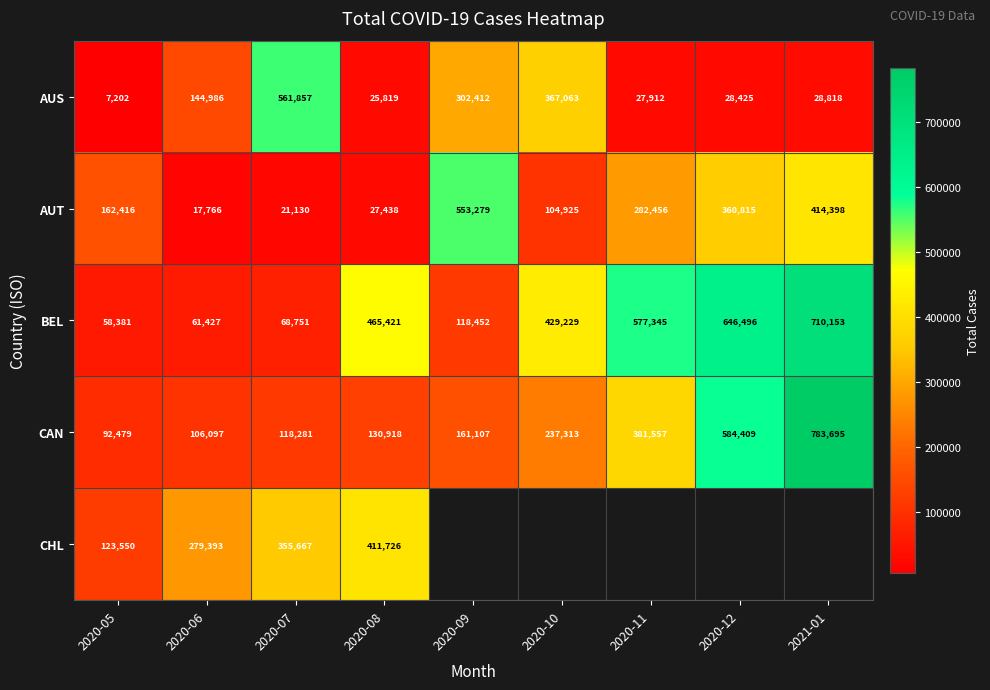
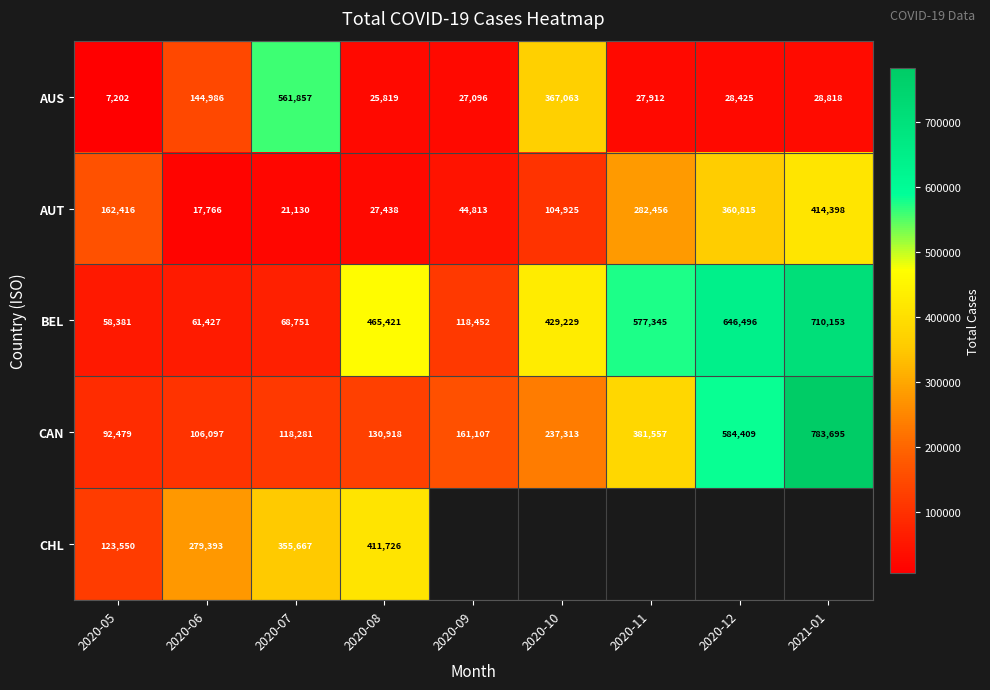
  {
    "AUS": {
      "2020-05": "7,202",
      "2020-06": "144,986",
      "2020-07": "561,857",
      "2020-08": "25,819",
-     "2020-09": "302,412",
+     "2020-09": "27,096",
      "2020-10": "367,063",
      "2020-11": "27,912",
      "2020-12": "28,425",
      "2021-01": "28,818"
    },
    "AUT": {
      "2020-05": "162,416",
      "2020-06": "17,766",
      "2020-07": "21,130",
      "2020-08": "27,438",
-     "2020-09": "553,279",
+     "2020-09": "44,813",
      "2020-10": "104,925",
      "2020-11": "282,456",
      "2020-12": "360,815",
      "2021-01": "414,398"
    },
    "BEL": {
      "2020-05": "58,381",
      "2020-06": "61,427",
      "2020-07": "68,751",
      "2020-08": "465,421",
      "2020-09": "118,452",
      "2020-10": "429,229",
      "2020-11": "577,345",
      "2020-12": "646,496",
      "2021-01": "710,153"
    },
    "CAN": {
      "2020-05": "92,479",
      "2020-06": "106,097",
      "2020-07": "118,281",
      "2020-08": "130,918",
      "2020-09": "161,107",
      "2020-10": "237,313",
      "2020-11": "381,557",
      "2020-12": "584,409",
      "2021-01": "783,695"
    },
    "CHL": {
      "2020-05": "123,550",
      "2020-06": "279,393",
      "2020-07": "355,667",
      "2020-08": "411,726"
    }
  }
